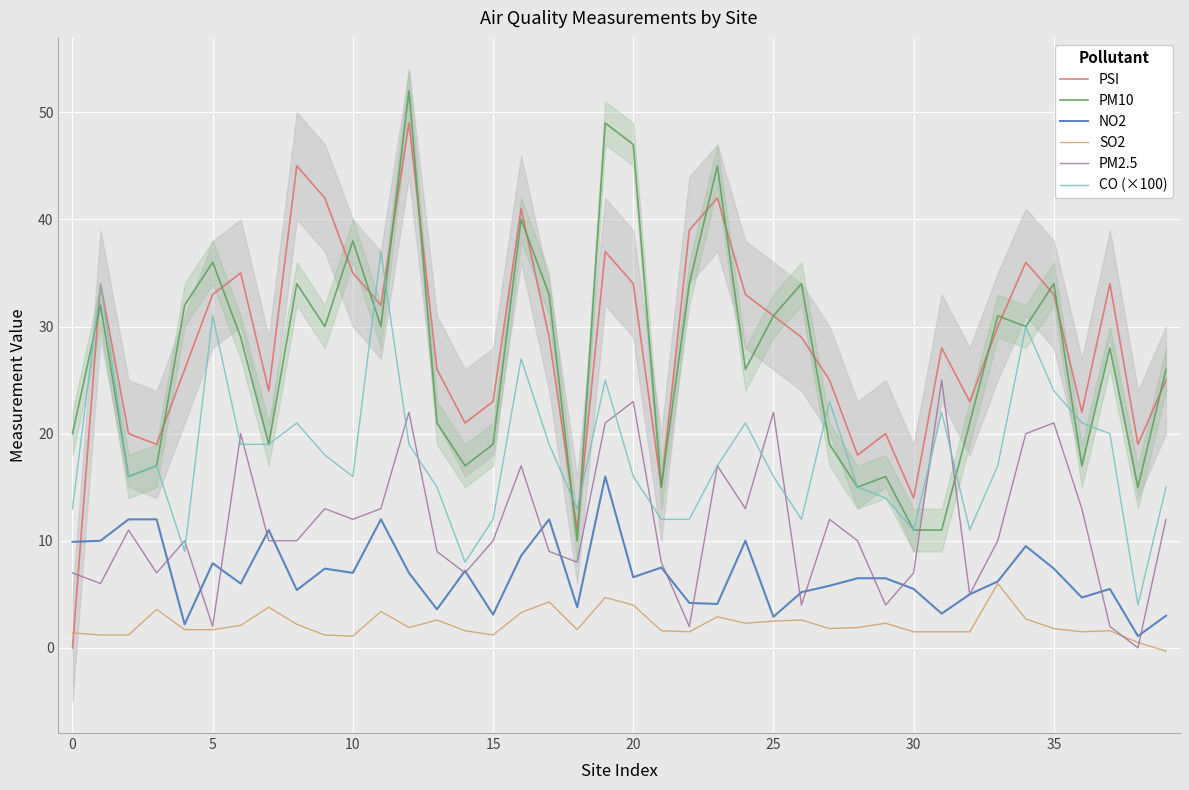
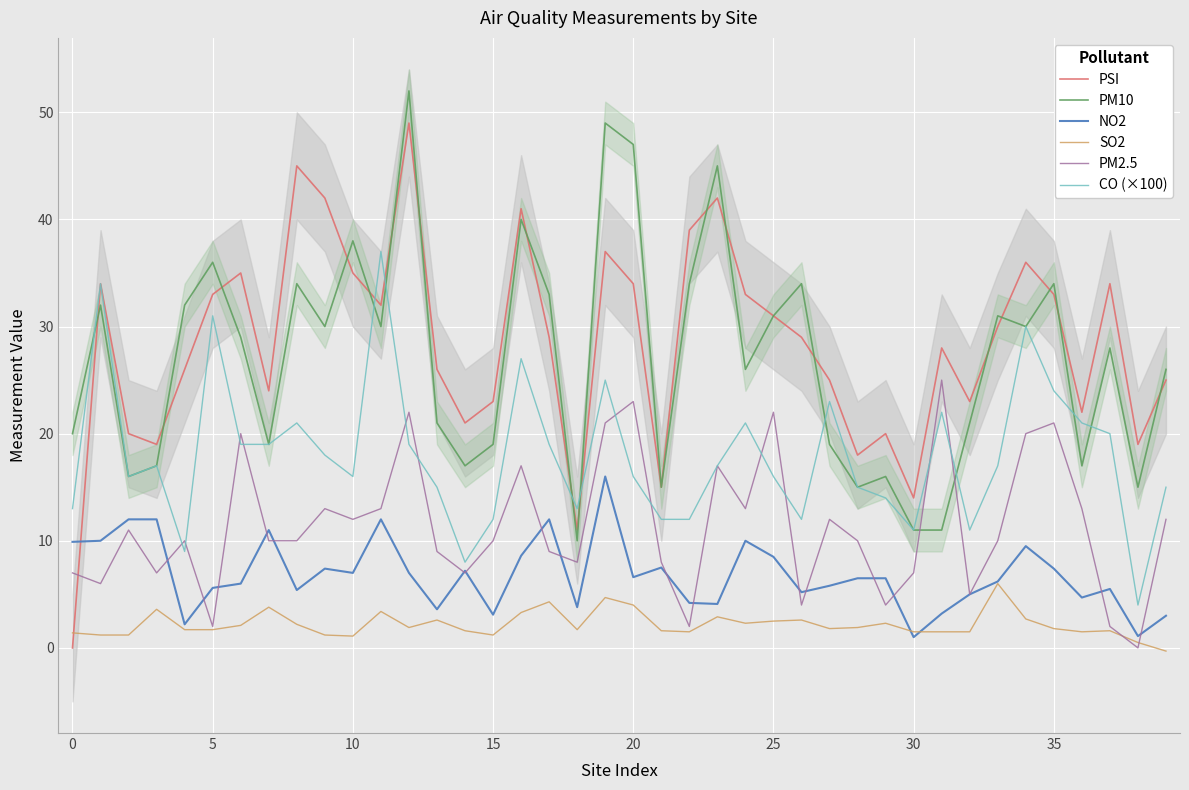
  {
    "PM10": {
      "0": 20.0,
      "5": 36.0,
      "10": 38.0,
      "15": 19.0,
      "20": 47.0,
      "35": 34.0
    },
    "NO2": {
      "0": 9.9,
-     "5": 7.9,
+     "5": 5.6,
      "10": 7.0,
      "15": 3.1,
      "20": 6.6,
-     "25": 2.9,
-     "30": 5.5,
+     "25": 8.5,
+     "30": 1.0,
      "35": 7.4
    },
    "PM2.5": {
      "0": 7.0,
      "5": 2.0,
      "10": 12.0,
      "15": 10.0,
      "20": 23.0,
      "25": 22.0,
      "30": 7.0,
      "35": 21.0
    }
  }
